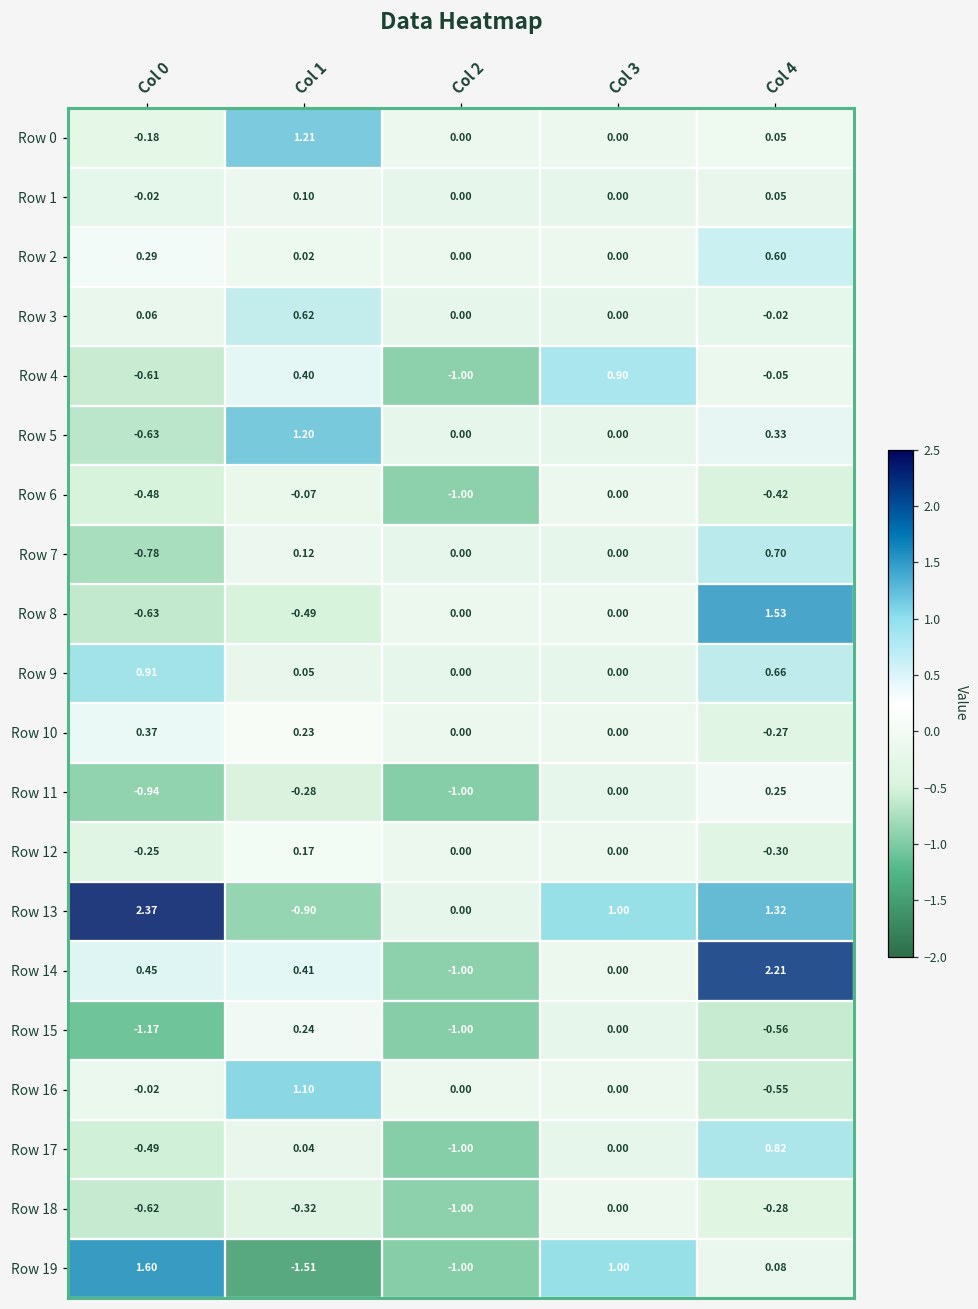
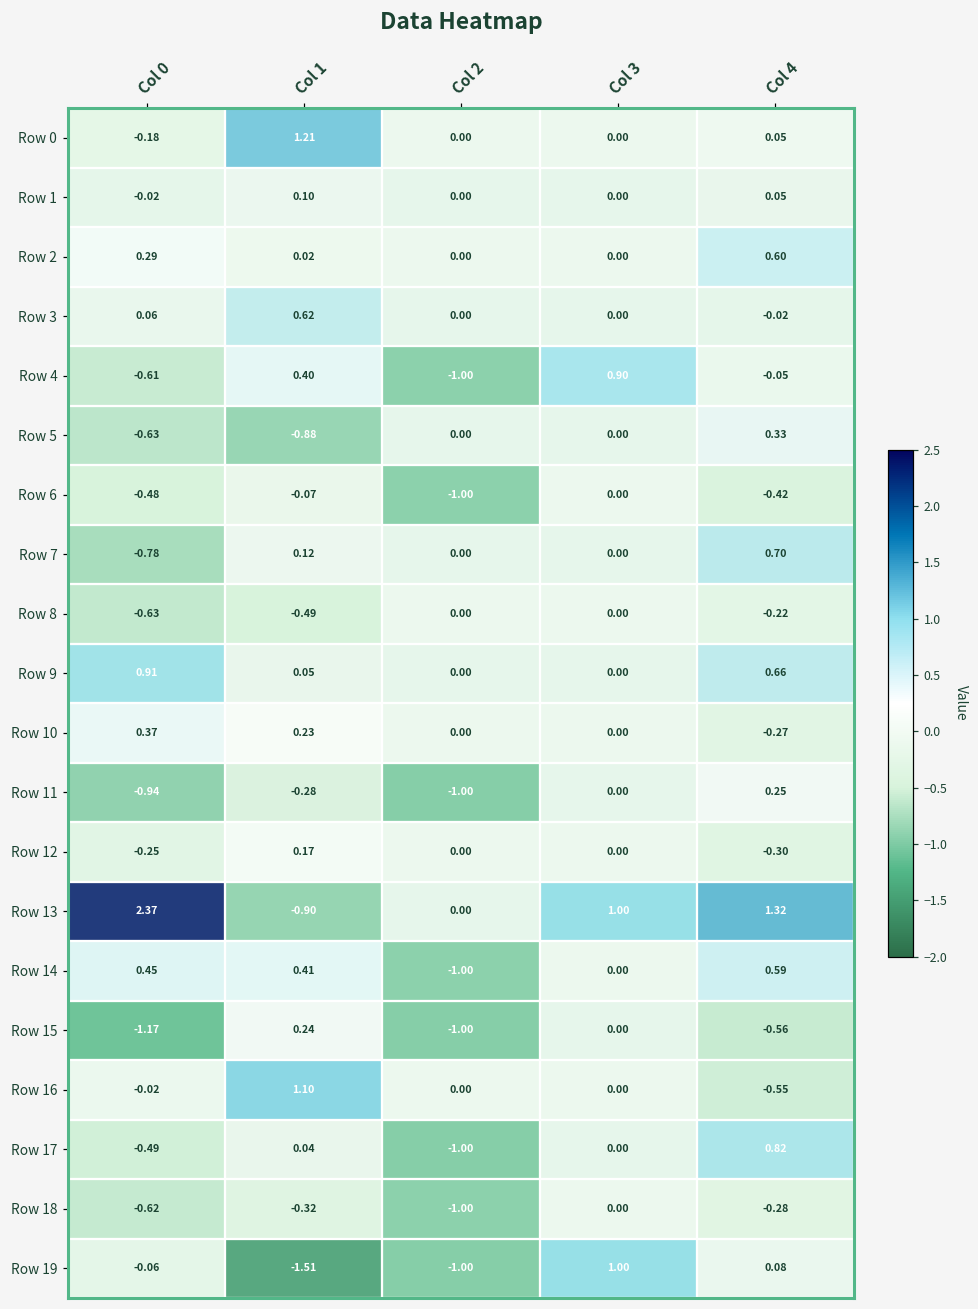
  {
    "Row 0": {
      "Col 0": -0.18,
      "Col 1": 1.21,
      "Col 2": 0.00,
      "Col 3": 0.00,
      "Col 4": 0.05
    },
    "Row 1": {
      "Col 0": -0.02,
      "Col 1": 0.10,
      "Col 2": 0.00,
      "Col 3": 0.00,
      "Col 4": 0.05
    },
    "Row 2": {
      "Col 0": 0.29,
      "Col 1": 0.02,
      "Col 2": 0.00,
      "Col 3": 0.00,
      "Col 4": 0.60
    },
    "Row 3": {
      "Col 0": 0.06,
      "Col 1": 0.62,
      "Col 2": 0.00,
      "Col 3": 0.00,
      "Col 4": -0.02
    },
    "Row 4": {
      "Col 0": -0.61,
      "Col 1": 0.40,
      "Col 2": -1.00,
      "Col 3": 0.90,
      "Col 4": -0.05
    },
    "Row 5": {
      "Col 0": -0.63,
-     "Col 1": 1.20,
+     "Col 1": -0.88,
      "Col 2": 0.00,
      "Col 3": 0.00,
      "Col 4": 0.33
    },
    "Row 6": {
      "Col 0": -0.48,
      "Col 1": -0.07,
      "Col 2": -1.00,
      "Col 3": 0.00,
      "Col 4": -0.42
    },
    "Row 7": {
      "Col 0": -0.78,
      "Col 1": 0.12,
      "Col 2": 0.00,
      "Col 3": 0.00,
      "Col 4": 0.70
    },
    "Row 8": {
      "Col 0": -0.63,
      "Col 1": -0.49,
      "Col 2": 0.00,
      "Col 3": 0.00,
-     "Col 4": 1.53
+     "Col 4": -0.22
    },
    "Row 9": {
      "Col 0": 0.91,
      "Col 1": 0.05,
      "Col 2": 0.00,
      "Col 3": 0.00,
      "Col 4": 0.66
    },
    "Row 10": {
      "Col 0": 0.37,
      "Col 1": 0.23,
      "Col 2": 0.00,
      "Col 3": 0.00,
      "Col 4": -0.27
    },
    "Row 11": {
      "Col 0": -0.94,
      "Col 1": -0.28,
      "Col 2": -1.00,
      "Col 3": 0.00,
      "Col 4": 0.25
    },
    "Row 12": {
      "Col 0": -0.25,
      "Col 1": 0.17,
      "Col 2": 0.00,
      "Col 3": 0.00,
      "Col 4": -0.30
    },
    "Row 13": {
      "Col 0": 2.37,
      "Col 1": -0.90,
      "Col 2": 0.00,
      "Col 3": 1.00,
      "Col 4": 1.32
    },
    "Row 14": {
      "Col 0": 0.45,
      "Col 1": 0.41,
      "Col 2": -1.00,
      "Col 3": 0.00,
-     "Col 4": 2.21
+     "Col 4": 0.59
    },
    "Row 15": {
      "Col 0": -1.17,
      "Col 1": 0.24,
      "Col 2": -1.00,
      "Col 3": 0.00,
      "Col 4": -0.56
    },
    "Row 16": {
      "Col 0": -0.02,
      "Col 1": 1.10,
      "Col 2": 0.00,
      "Col 3": 0.00,
      "Col 4": -0.55
    },
    "Row 17": {
      "Col 0": -0.49,
      "Col 1": 0.04,
      "Col 2": -1.00,
      "Col 3": 0.00,
      "Col 4": 0.82
    },
    "Row 18": {
      "Col 0": -0.62,
      "Col 1": -0.32,
      "Col 2": -1.00,
      "Col 3": 0.00,
      "Col 4": -0.28
    },
    "Row 19": {
-     "Col 0": 1.60,
+     "Col 0": -0.06,
      "Col 1": -1.51,
      "Col 2": -1.00,
      "Col 3": 1.00,
      "Col 4": 0.08
    }
  }
